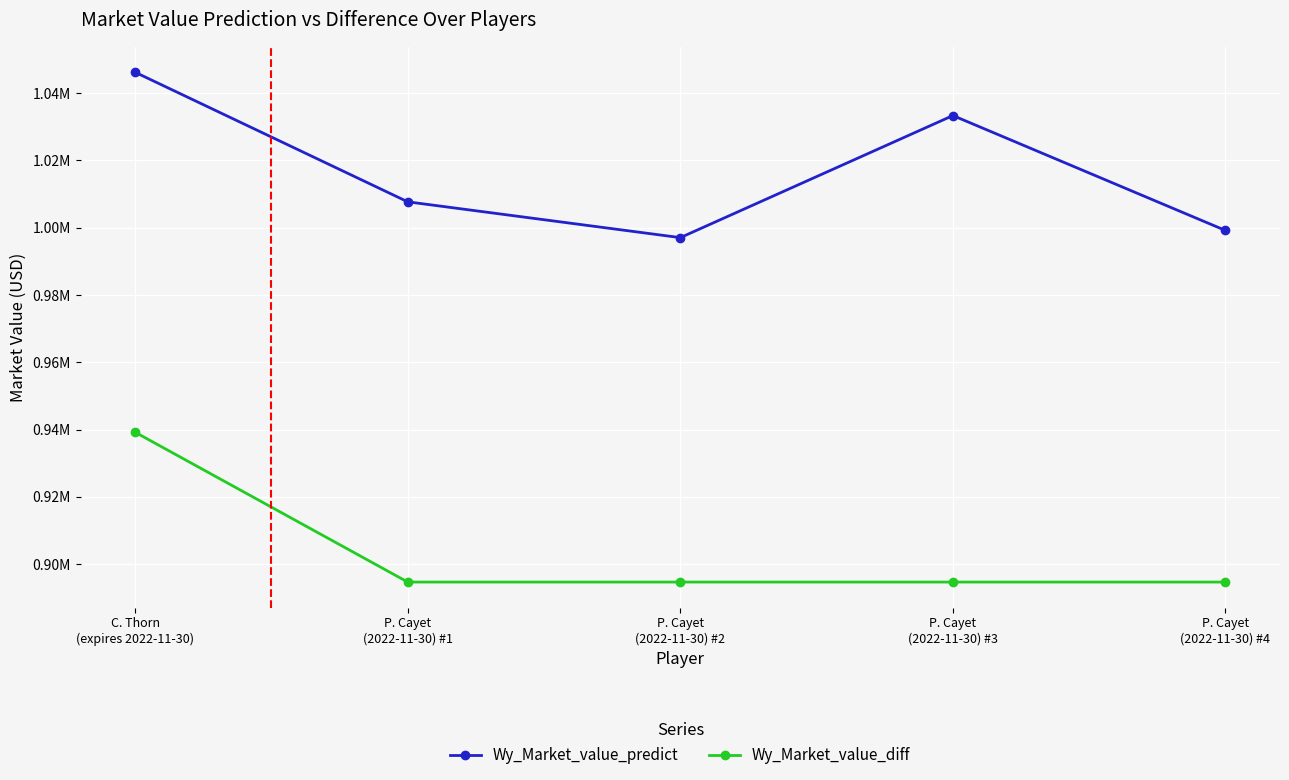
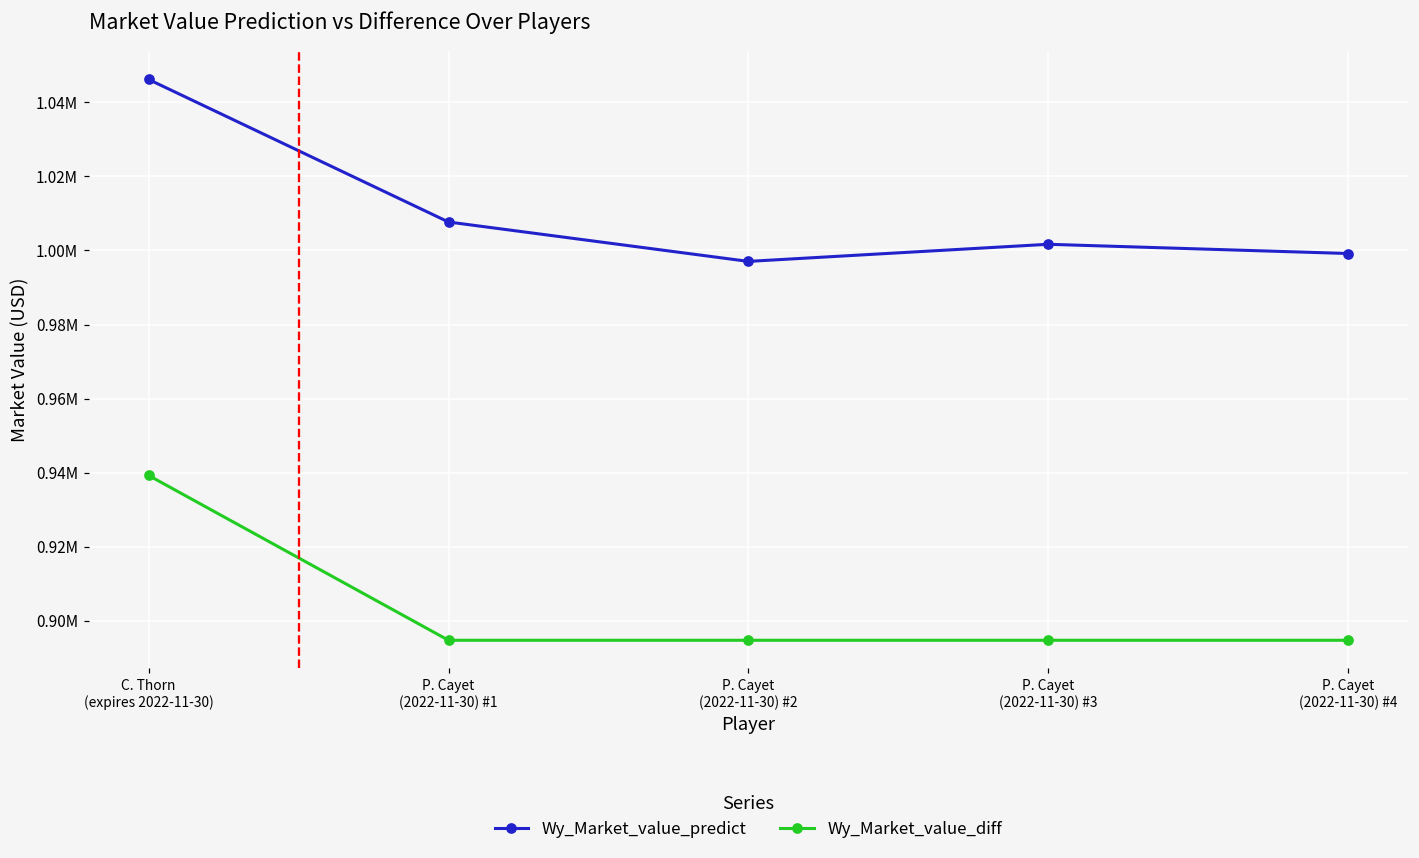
  {
    "Wy_Market_value_predict": {
      "C. Thorn (expires 2022-11-30)": 1046000,
      "P. Cayet (2022-11-30) #1": 1008000,
      "P. Cayet (2022-11-30) #2": 997000,
-     "P. Cayet (2022-11-30) #3": 1033000,
+     "P. Cayet (2022-11-30) #3": 1002000,
      "P. Cayet (2022-11-30) #4": 999000
    },
    "Wy_Market_value_diff": {
      "C. Thorn (expires 2022-11-30)": 939000,
      "P. Cayet (2022-11-30) #1": 895000,
      "P. Cayet (2022-11-30) #2": 895000,
      "P. Cayet (2022-11-30) #3": 895000,
      "P. Cayet (2022-11-30) #4": 895000
    }
  }
